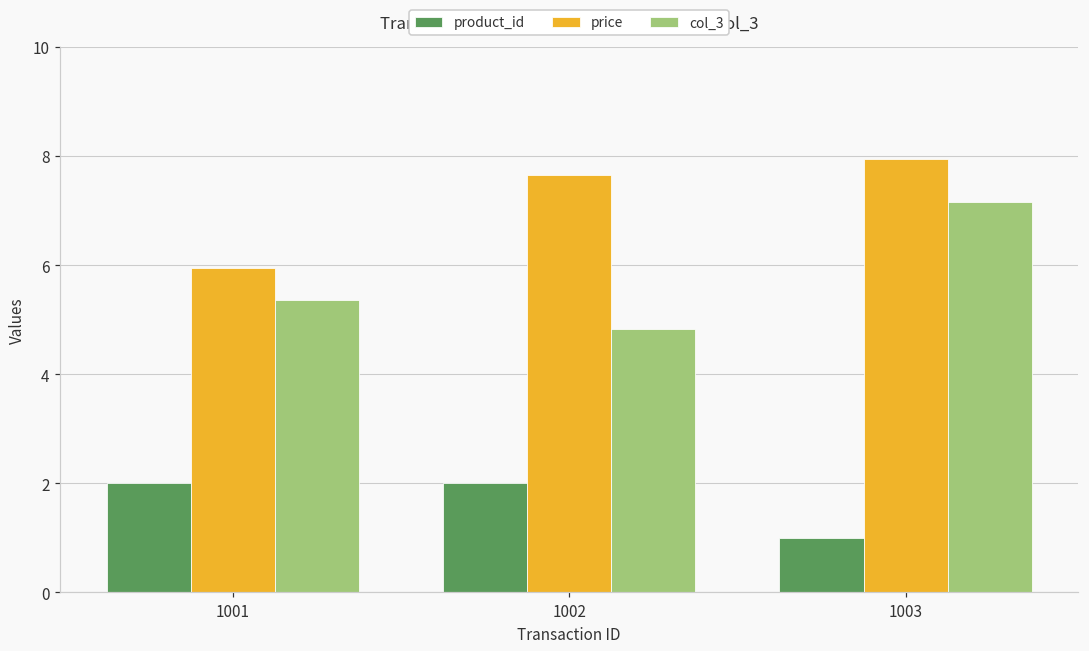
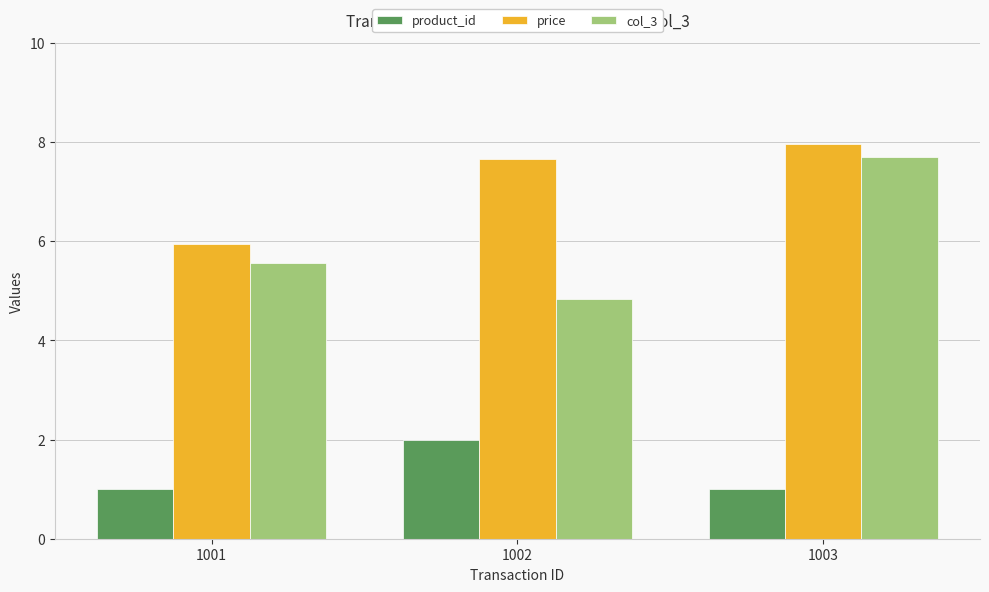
  {
    "product_id": {
-     "1001": 2,
+     "1001": 1,
      "1002": 2,
      "1003": 1
    },
    "price": {
      "1001": 6.0,
      "1002": 7.7,
      "1003": 8.0
    },
    "col_3": {
-     "1001": 5.4,
+     "1001": 5.6,
      "1002": 4.8,
-     "1003": 7.2
+     "1003": 7.7
    }
  }
